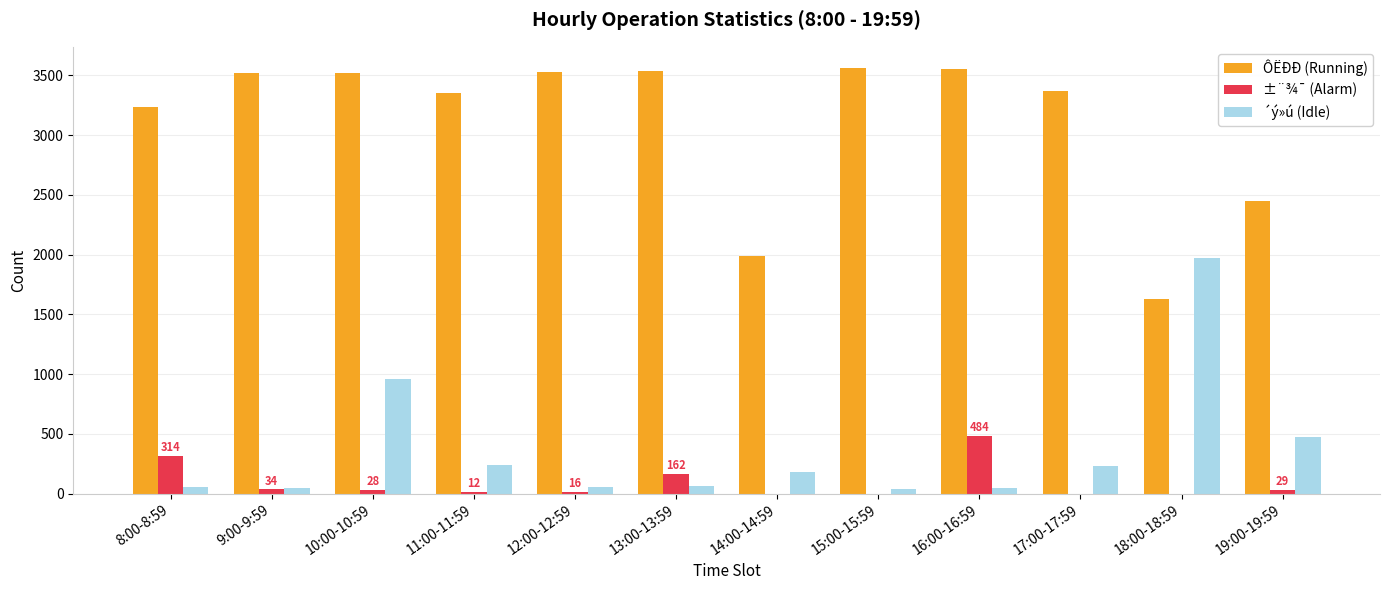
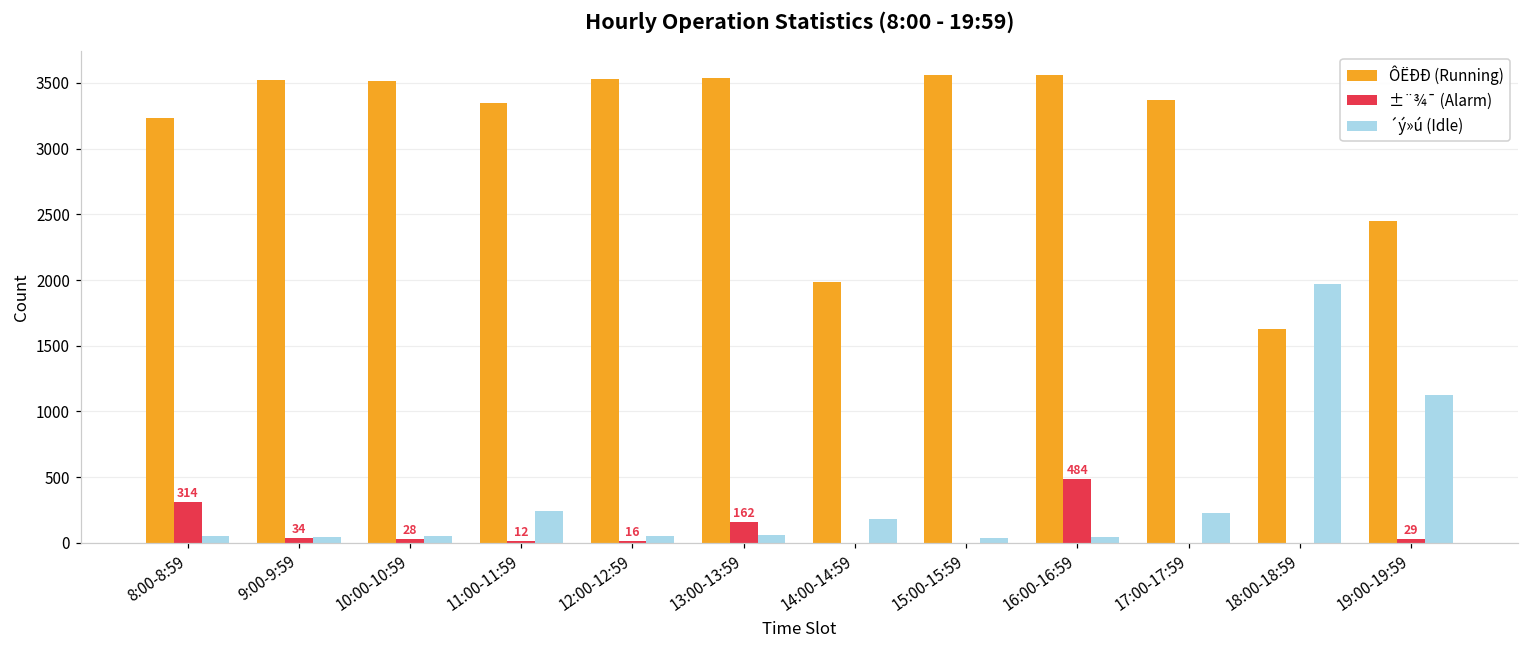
  {
    "ÔËÐÐ (Running)": {
      "8:00-8:59": 3230,
      "9:00-9:59": 3520,
      "10:00-10:59": 3520,
      "11:00-11:59": 3350,
      "12:00-12:59": 3530,
      "13:00-13:59": 3540,
      "14:00-14:59": 1990,
      "15:00-15:59": 3560,
      "16:00-16:59": 3560,
      "17:00-17:59": 3370,
      "18:00-18:59": 1630,
      "19:00-19:59": 2450
    },
    "±¨¾¯ (Alarm)": {
      "8:00-8:59": 314,
      "9:00-9:59": 34,
      "10:00-10:59": 28,
      "11:00-11:59": 12,
      "12:00-12:59": 16,
      "13:00-13:59": 162,
      "16:00-16:59": 484,
      "19:00-19:59": 29
    },
    "´ý»ú (Idle)": {
      "8:00-8:59": 50,
      "9:00-9:59": 40,
-     "10:00-10:59": 960,
+     "10:00-10:59": 50,
      "11:00-11:59": 240,
      "12:00-12:59": 50,
      "13:00-13:59": 60,
      "14:00-14:59": 180,
      "15:00-15:59": 40,
      "16:00-16:59": 40,
      "17:00-17:59": 230,
      "18:00-18:59": 1970,
-     "19:00-19:59": 480
+     "19:00-19:59": 1120
    }
  }
